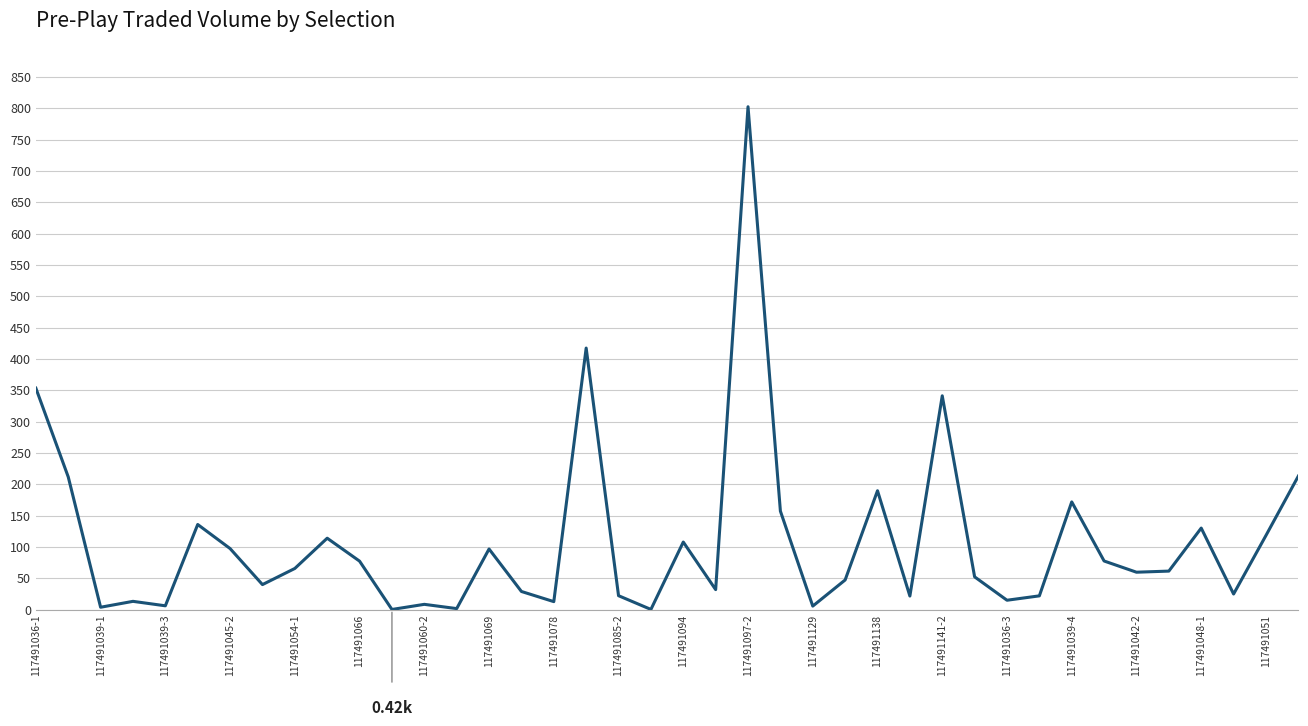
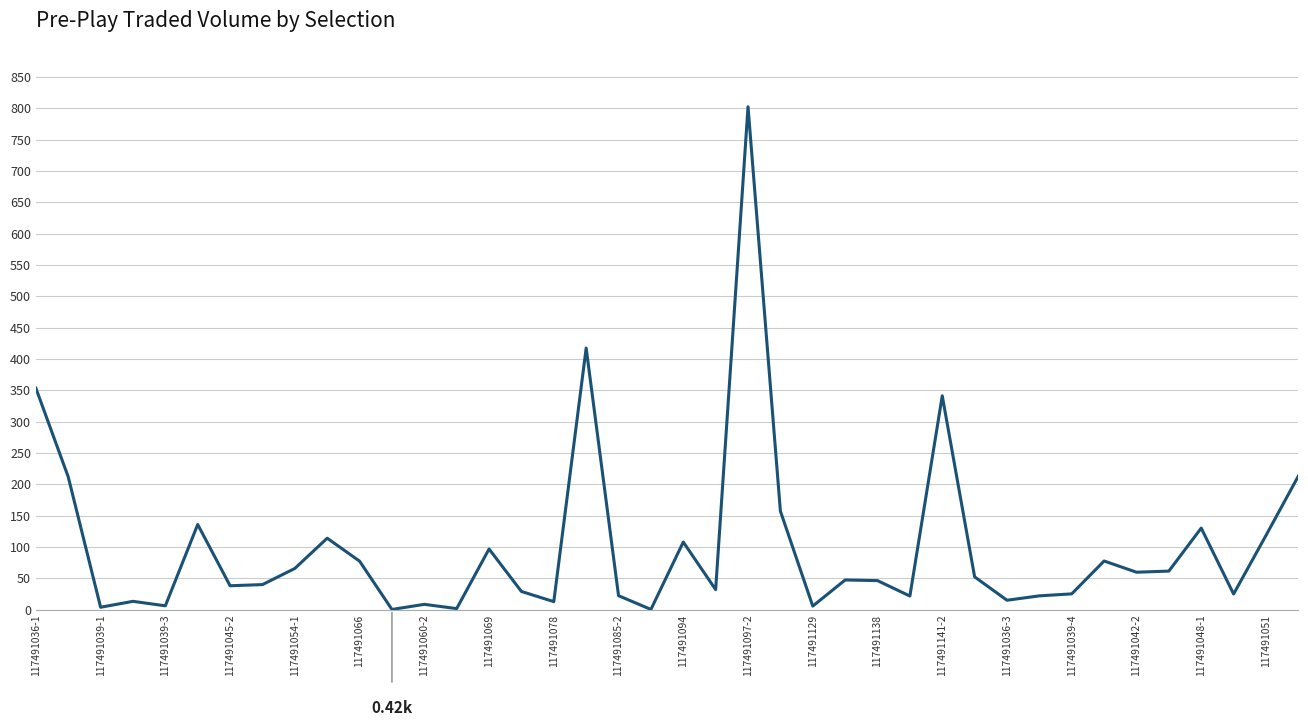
  {
    "117491036-1": 350,
    "117491039-1": 0,
    "117491039-3": 10,
-   "117491045-2": 100,
+   "117491045-2": 40,
    "117491054-1": 70,
    "117491066": 80,
    "117491060-2": 10,
    "117491069": 100,
    "117491078": 10,
    "117491085-2": 20,
    "117491094": 110,
    "117491097-2": 800,
    "117491129": 10,
-   "117491138": 190,
+   "117491138": 50,
    "117491141-2": 340,
    "117491036-3": 20,
-   "117491039-4": 170,
+   "117491039-4": 30,
    "117491042-2": 60,
    "117491048-1": 130,
    "117491051": 120
  }
